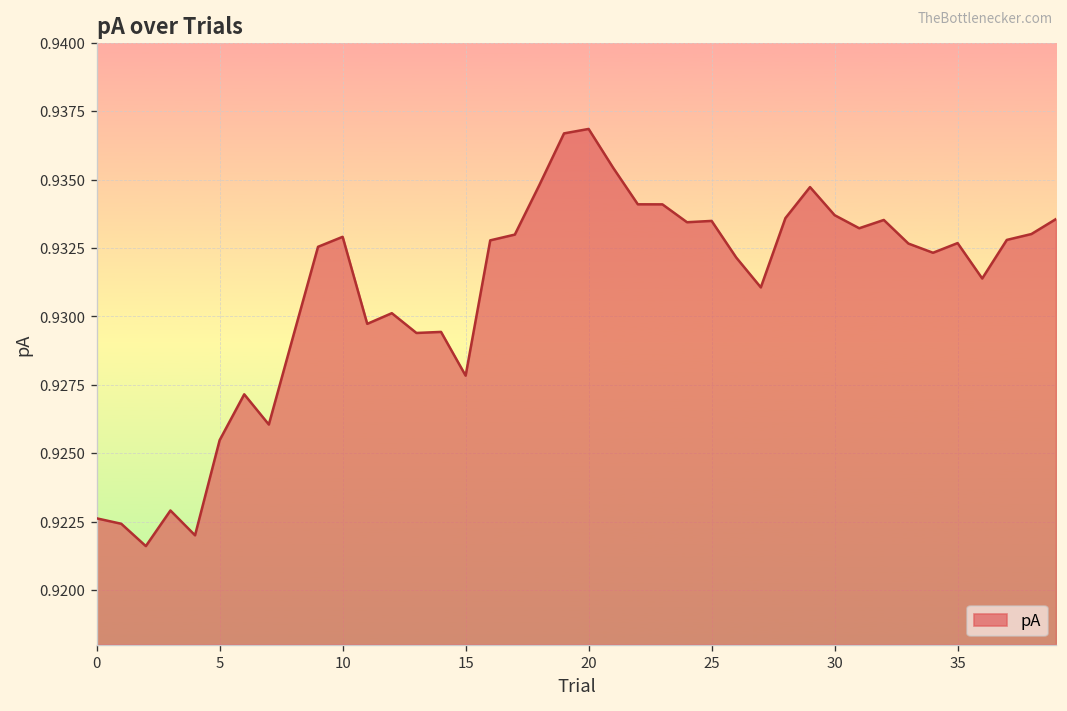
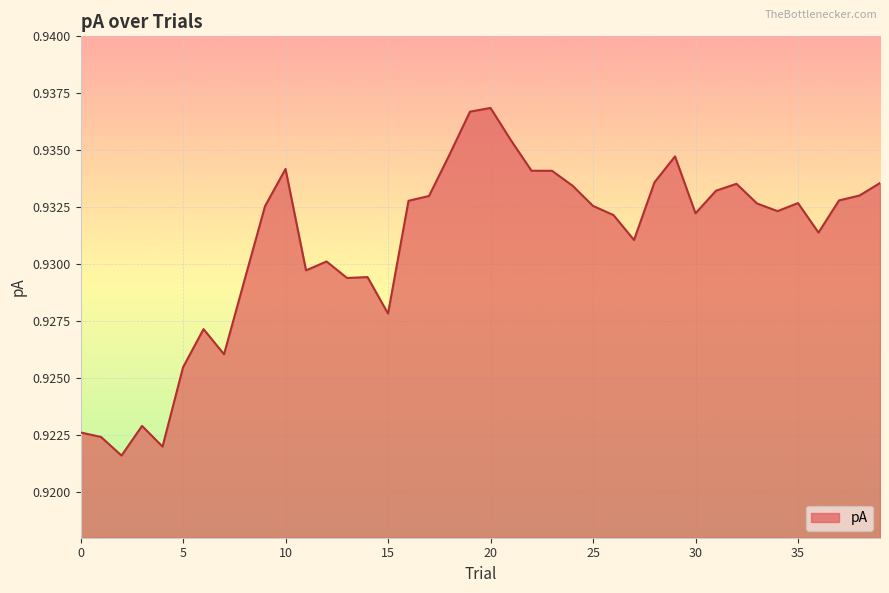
  {
    "0": 0.9226,
    "5": 0.9255,
-   "10": 0.9329,
+   "10": 0.9342,
    "15": 0.9278,
    "20": 0.9369,
-   "25": 0.9335,
-   "30": 0.9337,
+   "25": 0.9326,
+   "30": 0.9322,
    "35": 0.9327
  }
